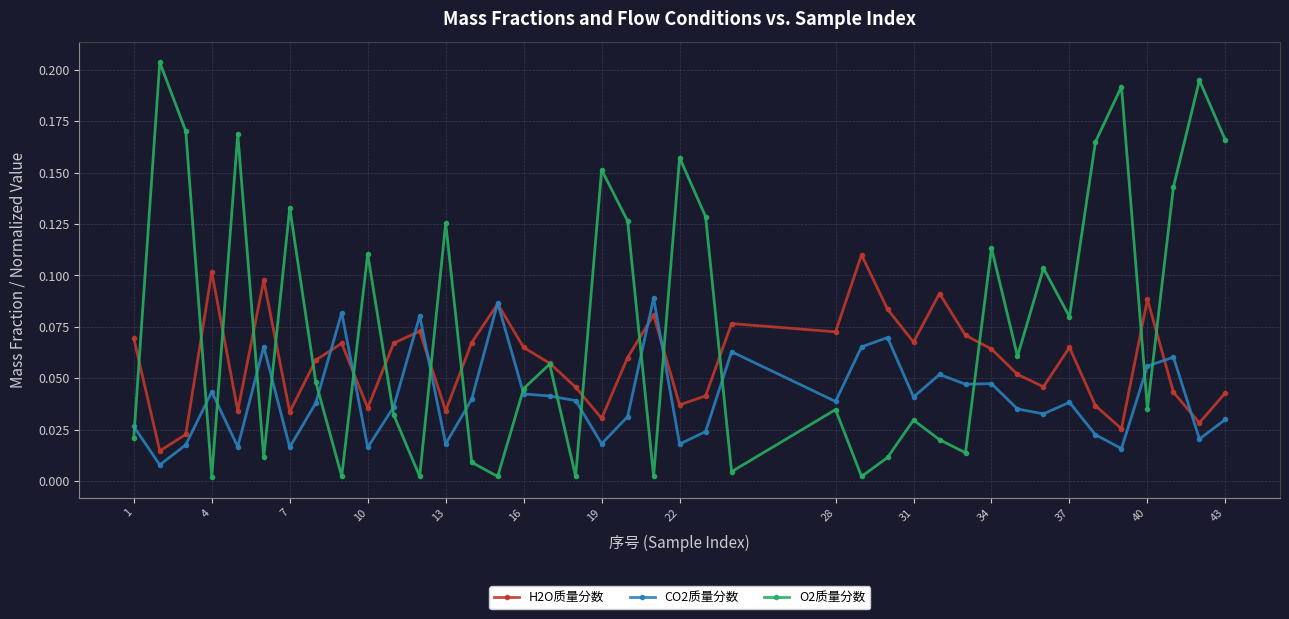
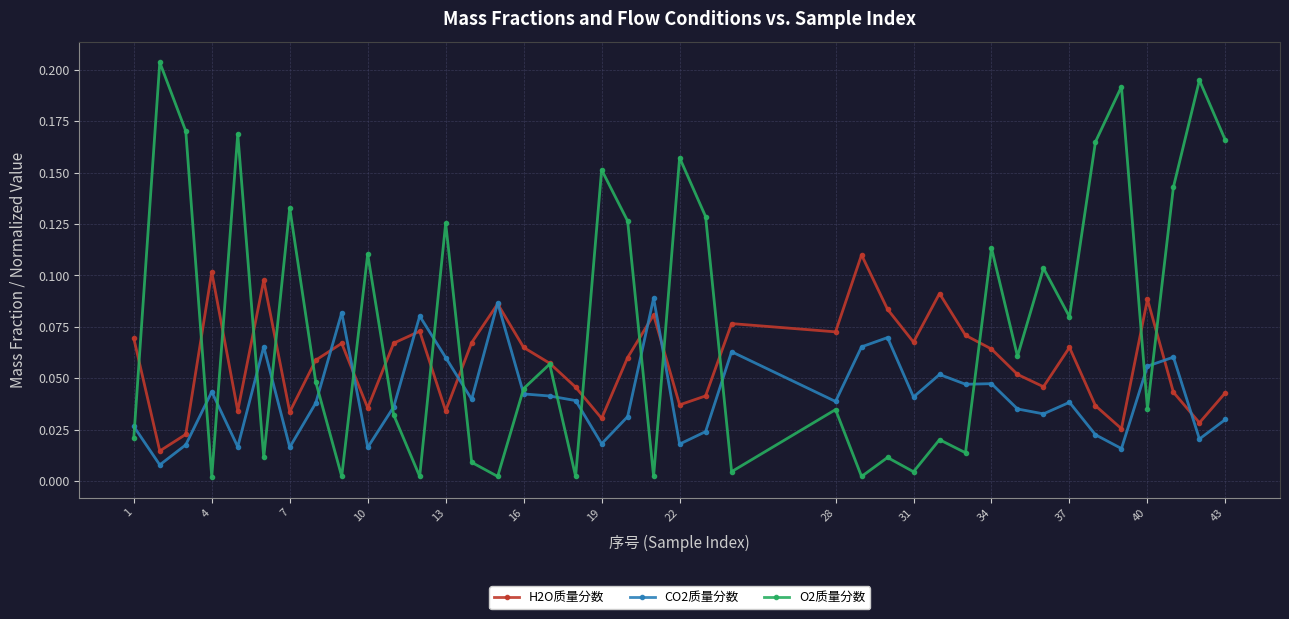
  {
    "H2O质量分数": {
      "1": 0.069,
      "4": 0.102,
      "7": 0.034,
      "10": 0.036,
      "13": 0.034,
      "16": 0.065,
      "19": 0.031,
      "22": 0.037,
      "28": 0.073,
      "31": 0.068,
      "34": 0.064,
      "37": 0.065,
      "40": 0.088,
      "43": 0.043
    },
    "CO2质量分数": {
      "1": 0.027,
      "4": 0.043,
      "7": 0.016,
      "10": 0.016,
-     "13": 0.018,
+     "13": 0.060,
      "16": 0.042,
      "19": 0.018,
      "22": 0.018,
      "28": 0.039,
      "31": 0.041,
      "34": 0.047,
      "37": 0.038,
      "40": 0.056,
      "43": 0.030
    },
    "O2质量分数": {
      "1": 0.021,
      "4": 0.002,
      "7": 0.133,
      "10": 0.110,
      "13": 0.125,
      "16": 0.045,
      "19": 0.151,
      "22": 0.157,
      "28": 0.035,
-     "31": 0.030,
+     "31": 0.005,
      "34": 0.113,
      "37": 0.080,
      "40": 0.035,
      "43": 0.166
    }
  }
